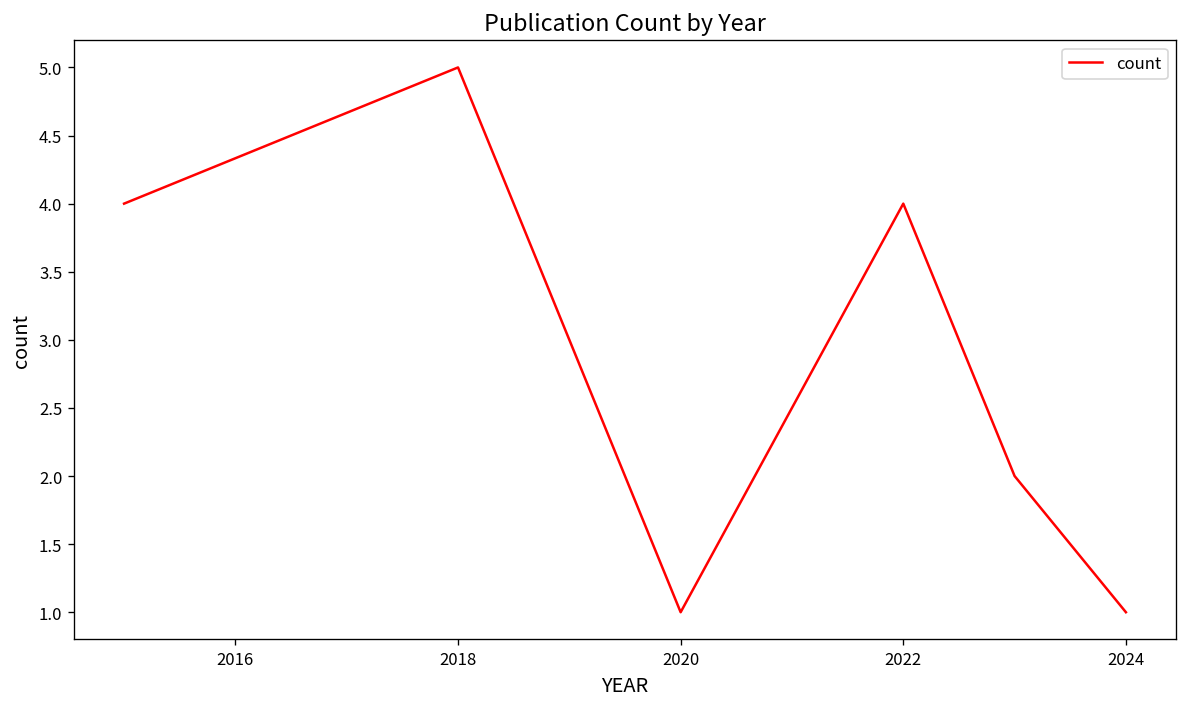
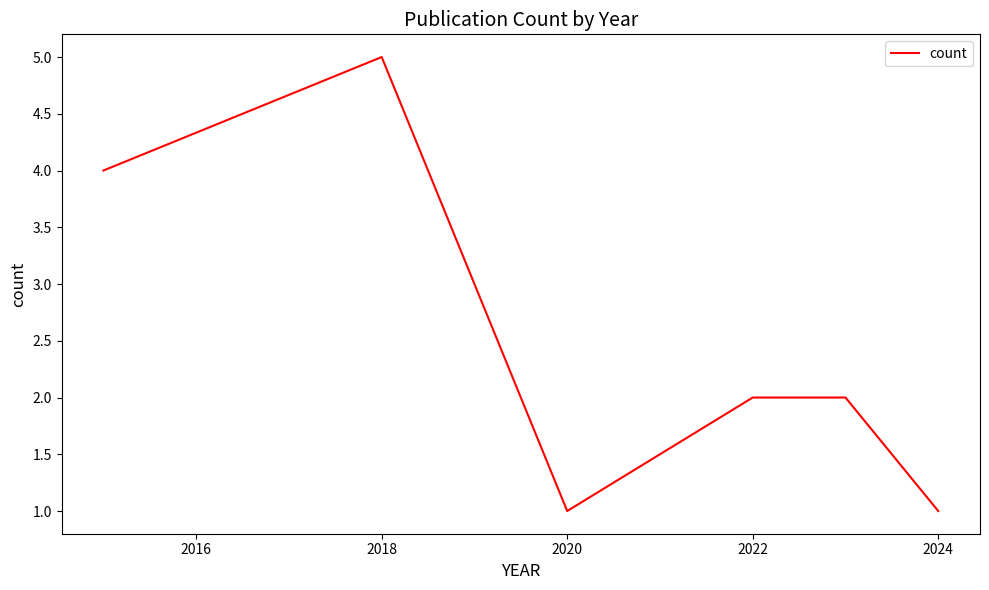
  {
    "2018": 5,
    "2020": 1,
-   "2022": 4,
+   "2022": 2,
    "2024": 1
  }
